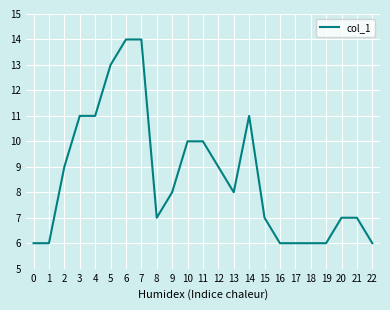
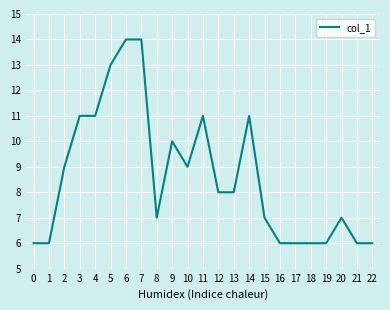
  {
    "0": 6,
    "1": 6,
    "2": 9,
    "3": 11,
    "4": 11,
    "5": 13,
    "6": 14,
    "7": 14,
    "8": 7,
-   "9": 8,
-   "10": 10,
-   "11": 10,
-   "12": 9,
+   "9": 10,
+   "10": 9,
+   "11": 11,
+   "12": 8,
    "13": 8,
    "14": 11,
    "15": 7,
    "16": 6,
    "17": 6,
    "18": 6,
    "19": 6,
    "20": 7,
-   "21": 7,
+   "21": 6,
    "22": 6
  }
